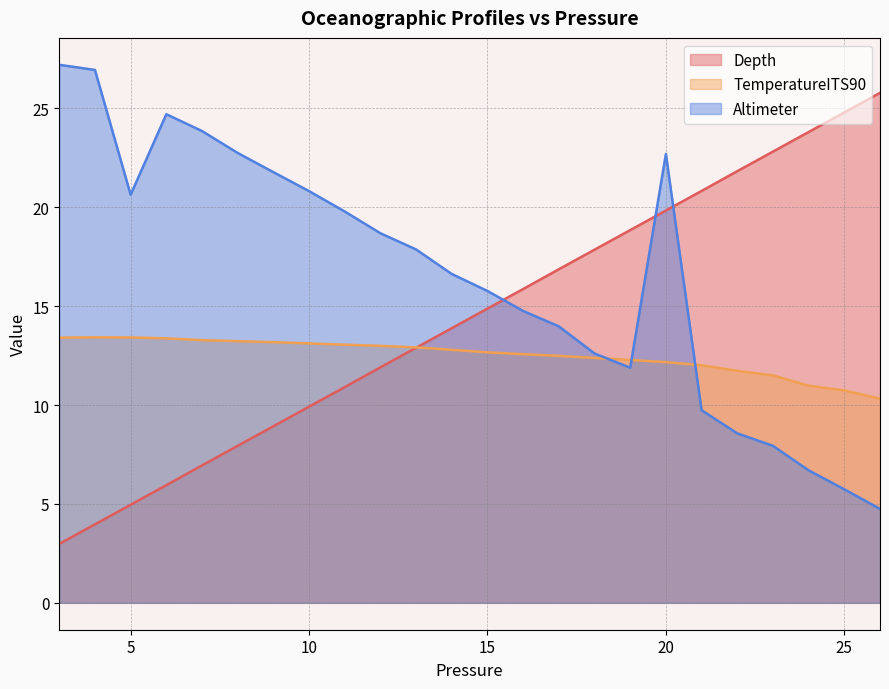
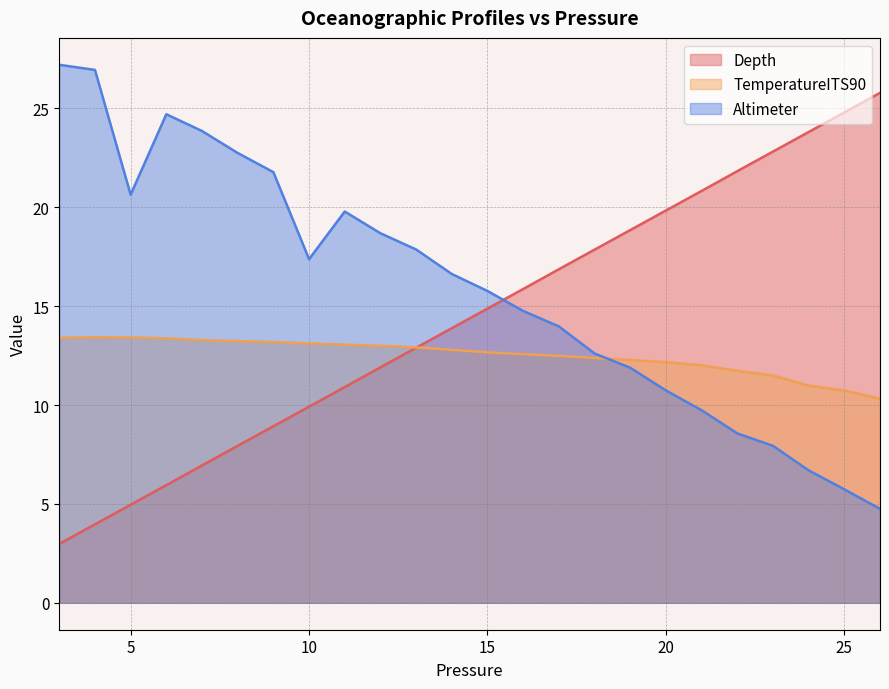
  {
    "Altimeter": {
      "5": 20.6,
-     "10": 20.8,
+     "10": 17.4,
      "15": 15.8,
-     "20": 22.7,
+     "20": 10.7,
      "25": 5.7
    }
  }
